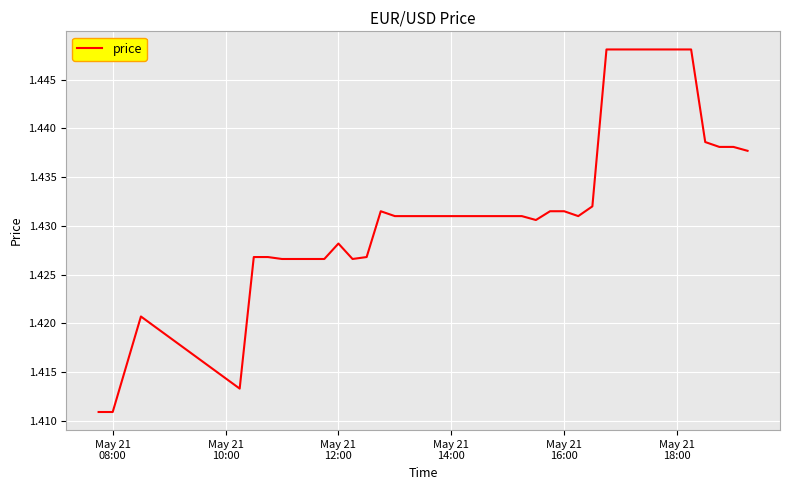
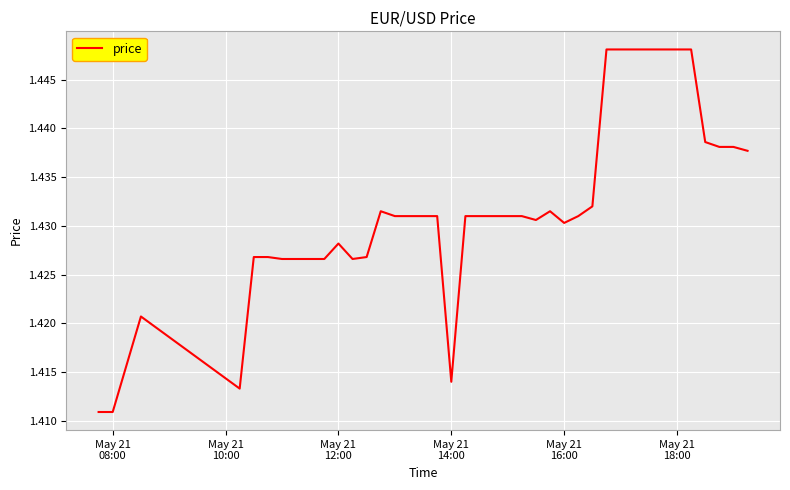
  {
    "May 21 08:00": 1.411,
    "May 21 12:00": 1.428,
-   "May 21 14:00": 1.431,
-   "May 21 16:00": 1.432,
+   "May 21 14:00": 1.414,
+   "May 21 16:00": 1.430,
    "May 21 18:00": 1.448
  }
